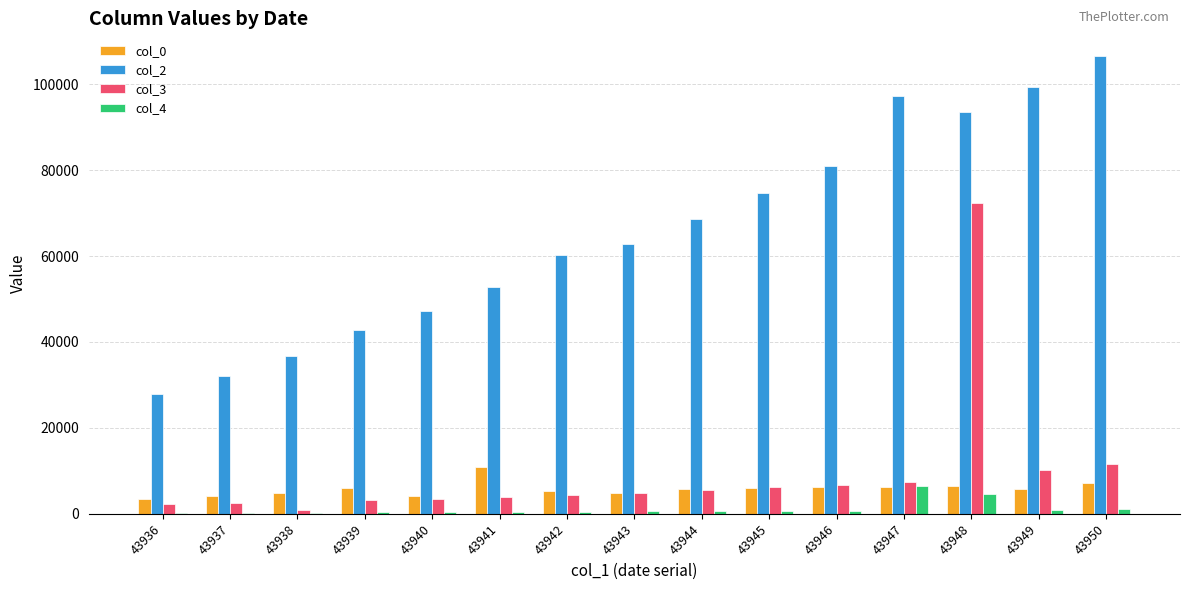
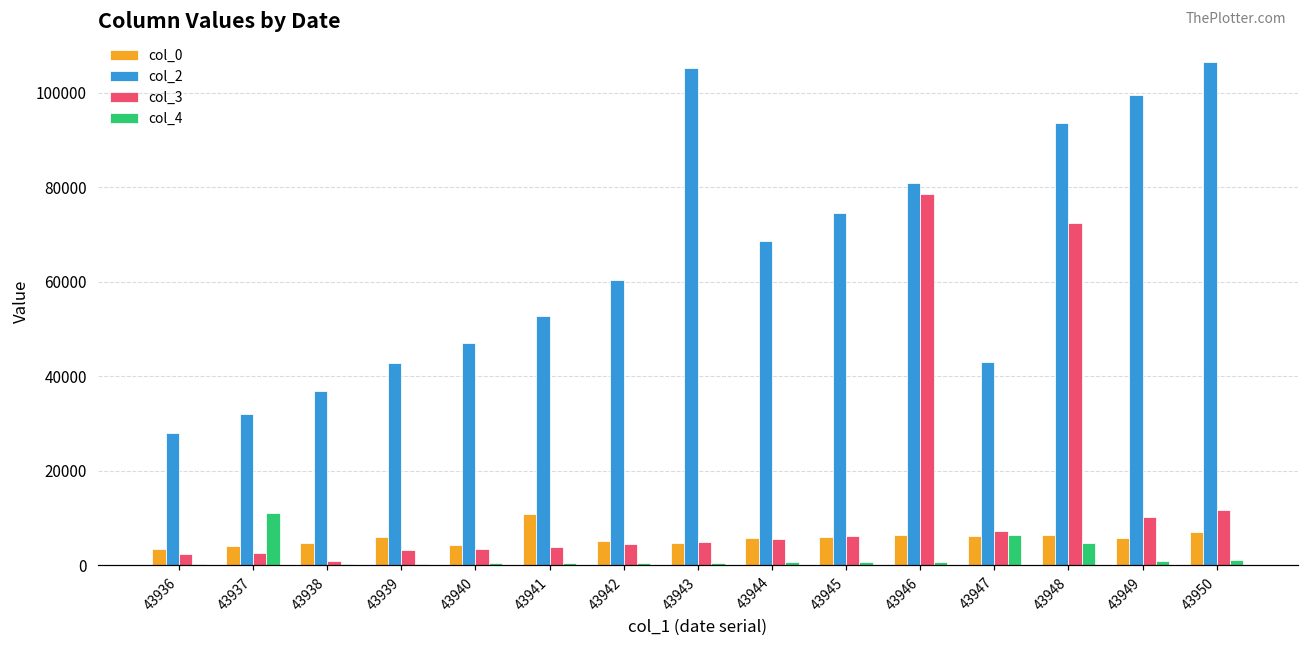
  {
    "col_0": {
      "43936": 3000,
      "43937": 4000,
      "43938": 5000,
      "43939": 6000,
      "43940": 4000,
      "43941": 11000,
      "43942": 5000,
      "43943": 5000,
      "43944": 6000,
      "43945": 6000,
      "43946": 6000,
      "43947": 6000,
      "43948": 6000,
      "43949": 6000,
      "43950": 7000
    },
    "col_2": {
      "43936": 28000,
      "43937": 32000,
      "43938": 37000,
      "43939": 43000,
      "43940": 47000,
      "43941": 53000,
      "43942": 60000,
-     "43943": 63000,
+     "43943": 105000,
      "43944": 69000,
      "43945": 75000,
      "43946": 81000,
-     "43947": 97000,
+     "43947": 43000,
      "43948": 94000,
      "43949": 99000,
      "43950": 106000
    },
    "col_3": {
      "43936": 2000,
      "43937": 3000,
      "43938": 1000,
      "43939": 3000,
      "43940": 3000,
      "43941": 4000,
      "43942": 4000,
      "43943": 5000,
      "43944": 6000,
      "43945": 6000,
-     "43946": 7000,
+     "43946": 78000,
      "43947": 7000,
      "43948": 72000,
      "43949": 10000,
      "43950": 12000
    },
    "col_4": {
-     "43937": 0,
+     "43937": 11000,
      "43944": 1000,
      "43945": 1000,
      "43946": 1000,
      "43947": 6000,
      "43948": 5000,
      "43949": 1000,
      "43950": 1000
    }
  }
